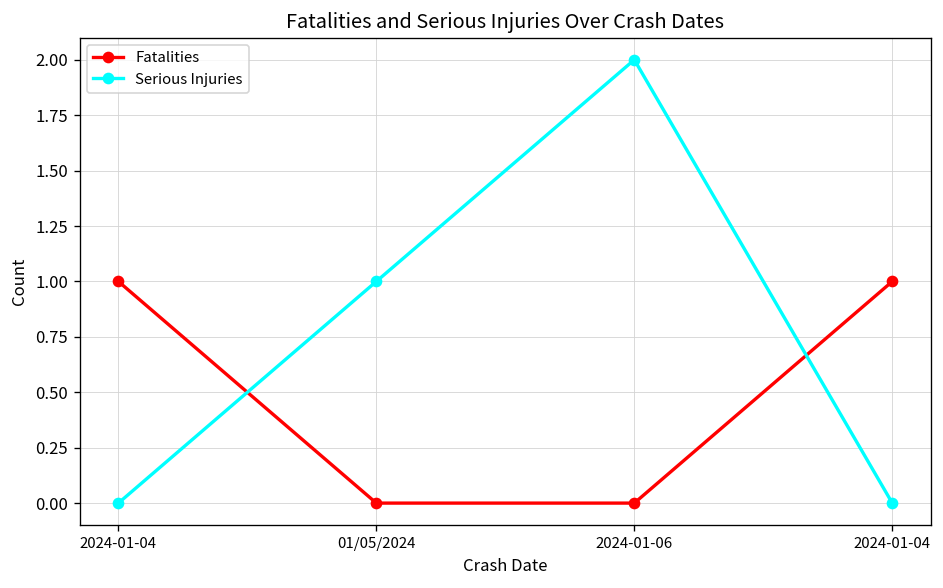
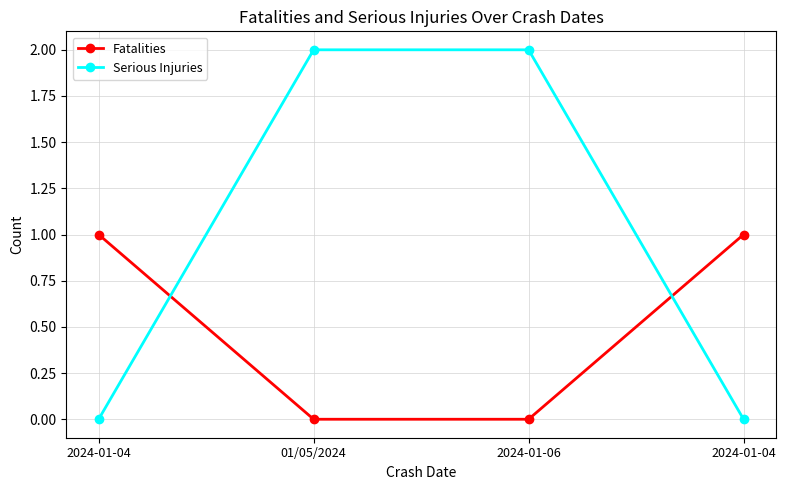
  {
    "Fatalities": {
      "01/05/2024": 0,
      "2024-01-06": 0
    },
    "Serious Injuries": {
-     "01/05/2024": 1,
+     "01/05/2024": 2,
      "2024-01-06": 2
    }
  }
